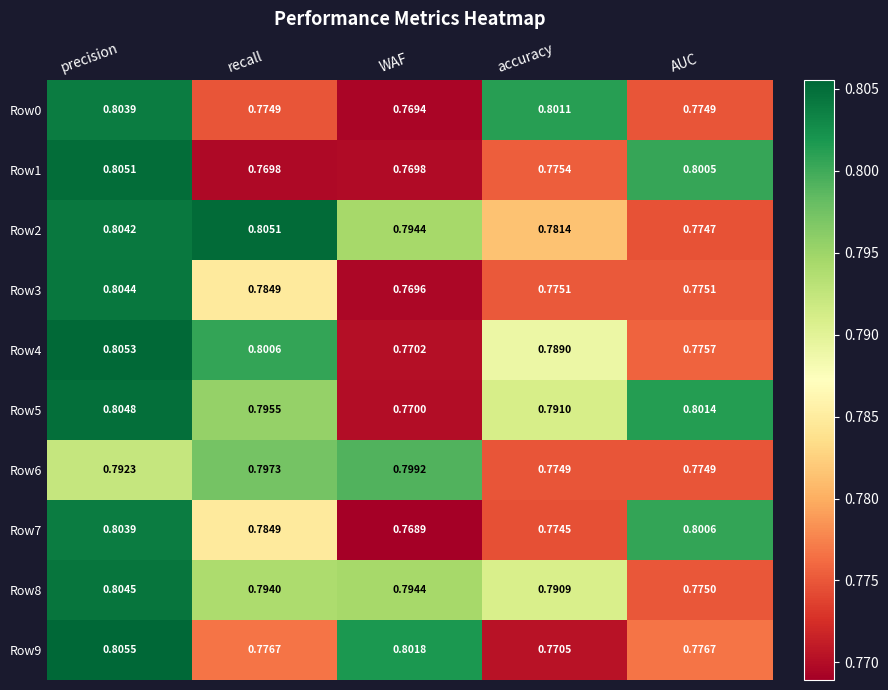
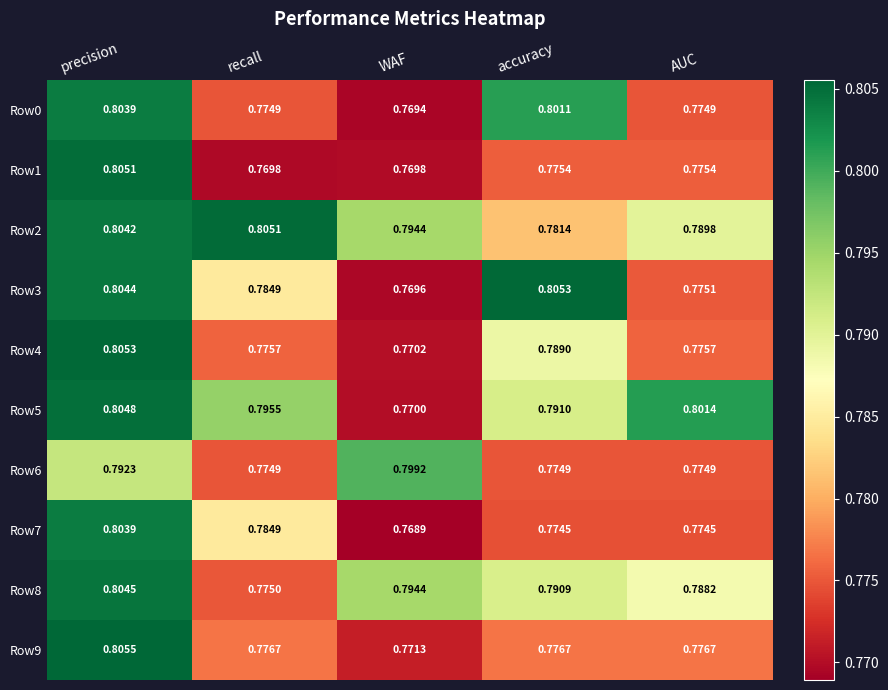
  {
    "Row0": {
      "precision": 0.8039,
      "recall": 0.7749,
      "WAF": 0.7694,
      "accuracy": 0.8011,
      "AUC": 0.7749
    },
    "Row1": {
      "precision": 0.8051,
      "recall": 0.7698,
      "WAF": 0.7698,
      "accuracy": 0.7754,
-     "AUC": 0.8005
+     "AUC": 0.7754
    },
    "Row2": {
      "precision": 0.8042,
      "recall": 0.8051,
      "WAF": 0.7944,
      "accuracy": 0.7814,
-     "AUC": 0.7747
+     "AUC": 0.7898
    },
    "Row3": {
      "precision": 0.8044,
      "recall": 0.7849,
      "WAF": 0.7696,
-     "accuracy": 0.7751,
+     "accuracy": 0.8053,
      "AUC": 0.7751
    },
    "Row4": {
      "precision": 0.8053,
-     "recall": 0.8006,
+     "recall": 0.7757,
      "WAF": 0.7702,
      "accuracy": 0.7890,
      "AUC": 0.7757
    },
    "Row5": {
      "precision": 0.8048,
      "recall": 0.7955,
      "WAF": 0.7700,
      "accuracy": 0.7910,
      "AUC": 0.8014
    },
    "Row6": {
      "precision": 0.7923,
-     "recall": 0.7973,
+     "recall": 0.7749,
      "WAF": 0.7992,
      "accuracy": 0.7749,
      "AUC": 0.7749
    },
    "Row7": {
      "precision": 0.8039,
      "recall": 0.7849,
      "WAF": 0.7689,
      "accuracy": 0.7745,
-     "AUC": 0.8006
+     "AUC": 0.7745
    },
    "Row8": {
      "precision": 0.8045,
-     "recall": 0.7940,
+     "recall": 0.7750,
      "WAF": 0.7944,
      "accuracy": 0.7909,
-     "AUC": 0.7750
+     "AUC": 0.7882
    },
    "Row9": {
      "precision": 0.8055,
      "recall": 0.7767,
-     "WAF": 0.8018,
-     "accuracy": 0.7705,
+     "WAF": 0.7713,
+     "accuracy": 0.7767,
      "AUC": 0.7767
    }
  }
